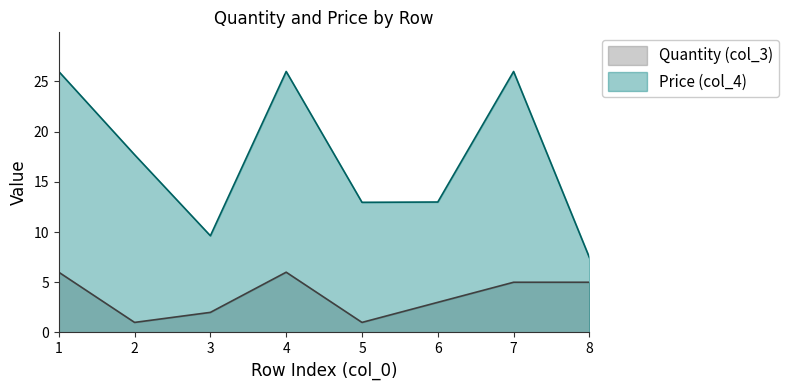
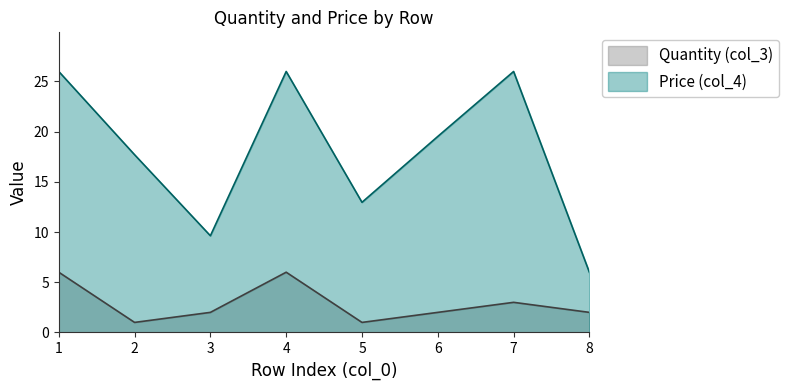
  {
    "Quantity (col_3)": {
      "1": 6,
      "2": 1,
      "3": 2,
      "4": 6,
      "5": 1,
-     "6": 3,
-     "7": 5,
-     "8": 5
+     "6": 2,
+     "7": 3,
+     "8": 2
    },
    "Price (col_4)": {
      "1": 26.0,
      "2": 17.7,
      "3": 9.6,
      "4": 26.0,
      "5": 13.0,
-     "6": 13.0,
+     "6": 19.5,
      "7": 26.0,
-     "8": 7.5
+     "8": 6.0
    }
  }
